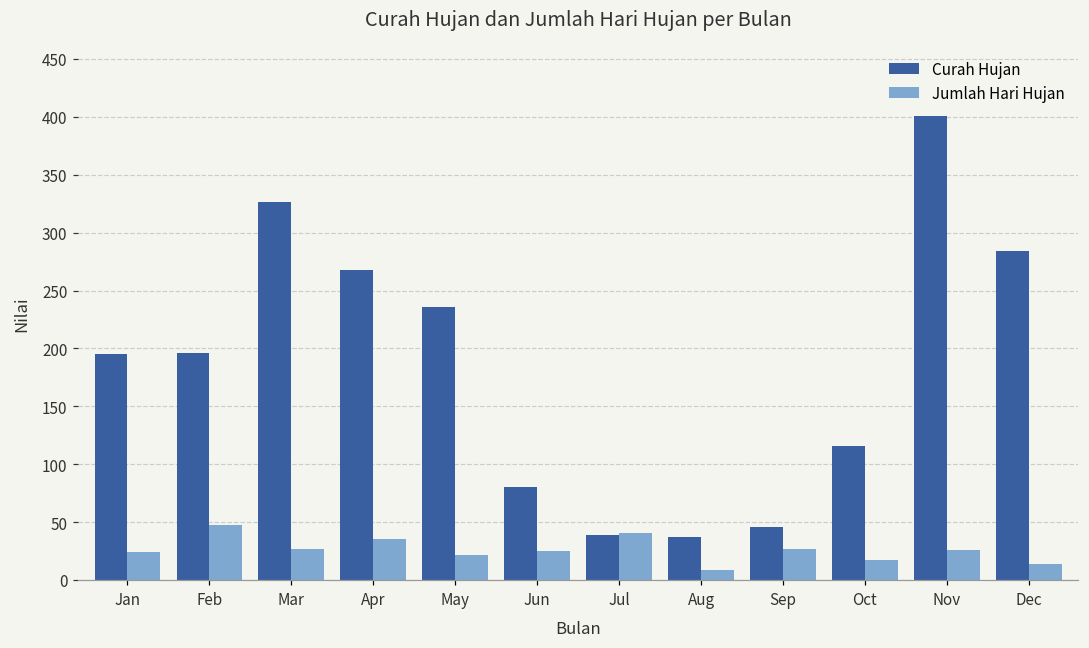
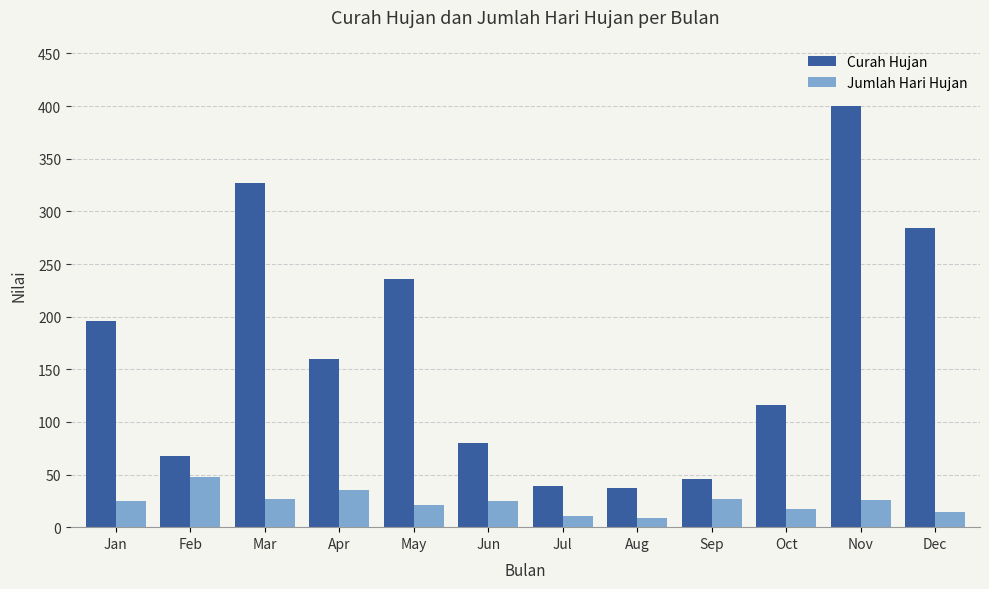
  {
    "Curah Hujan": {
      "Jan": 195,
-     "Feb": 196,
+     "Feb": 68,
      "Mar": 327,
-     "Apr": 267,
+     "Apr": 160,
      "May": 236,
      "Jun": 80,
      "Jul": 39,
      "Aug": 37,
      "Sep": 46,
      "Oct": 116,
      "Nov": 400,
      "Dec": 284
    },
    "Jumlah Hari Hujan": {
      "Jan": 25,
      "Feb": 48,
      "Mar": 27,
      "Apr": 35,
      "May": 22,
      "Jun": 25,
-     "Jul": 41,
+     "Jul": 11,
      "Aug": 8,
      "Sep": 27,
      "Oct": 17,
      "Nov": 26,
      "Dec": 14
    }
  }
